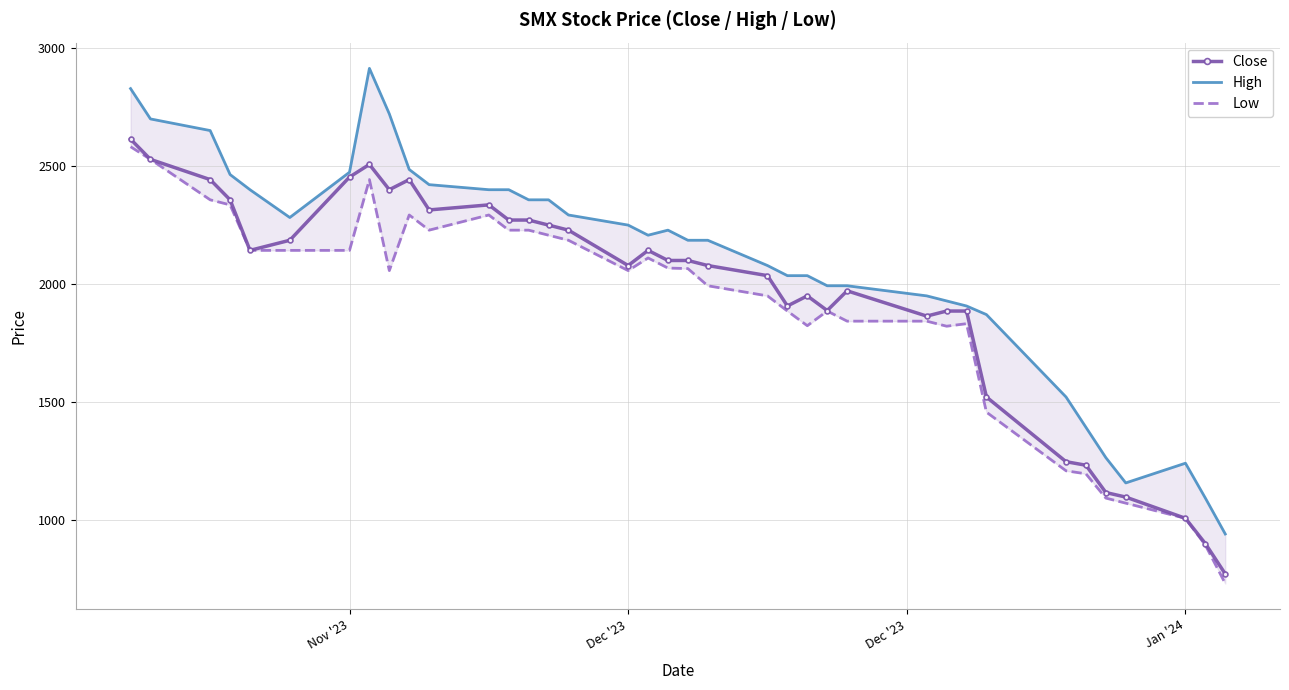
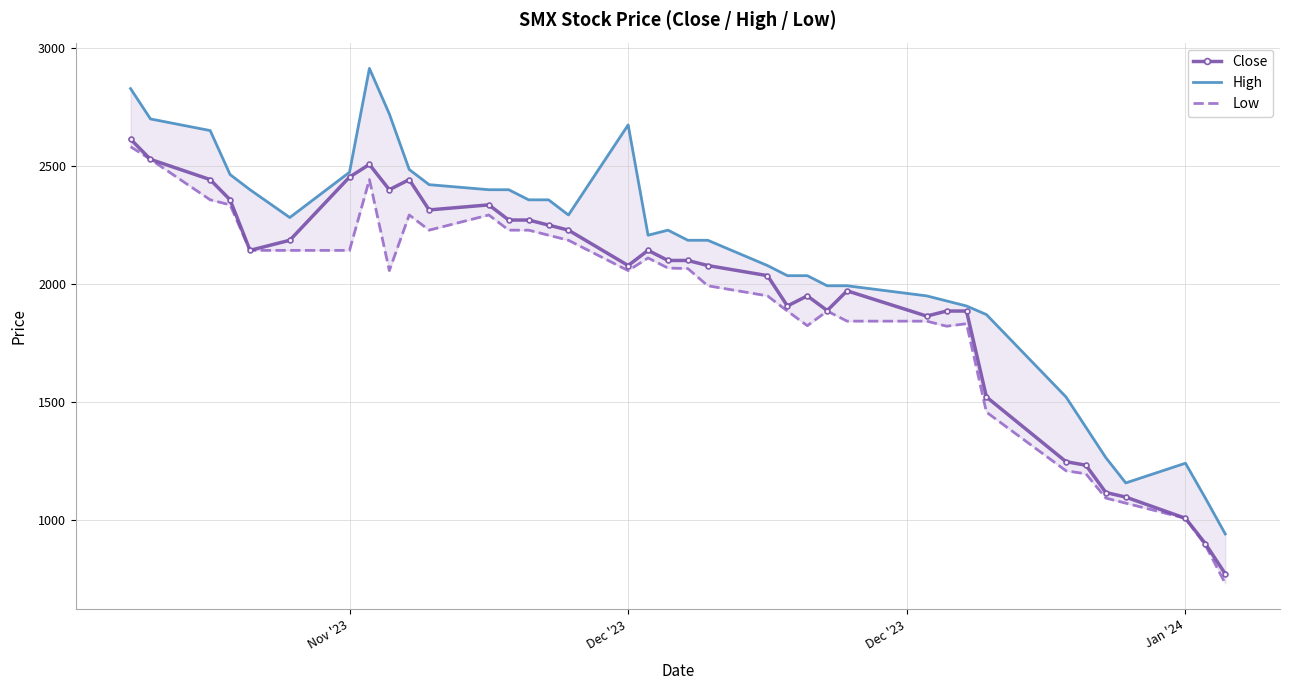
  {
    "High": {
      "Nov '23": 2470,
-     "Dec '23": 2250,
+     "Dec '23": 2670,
      "Jan '24": 1240
    }
  }
